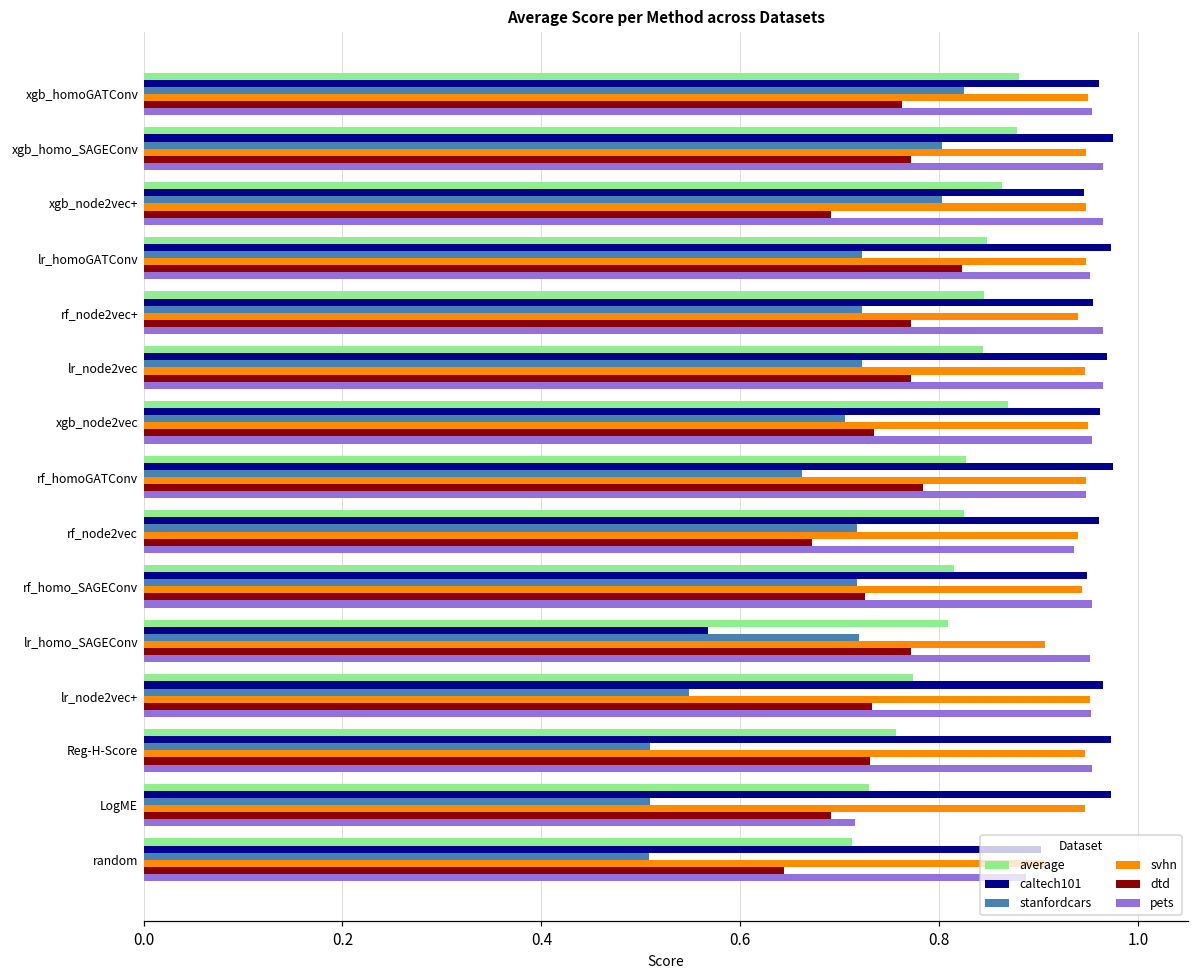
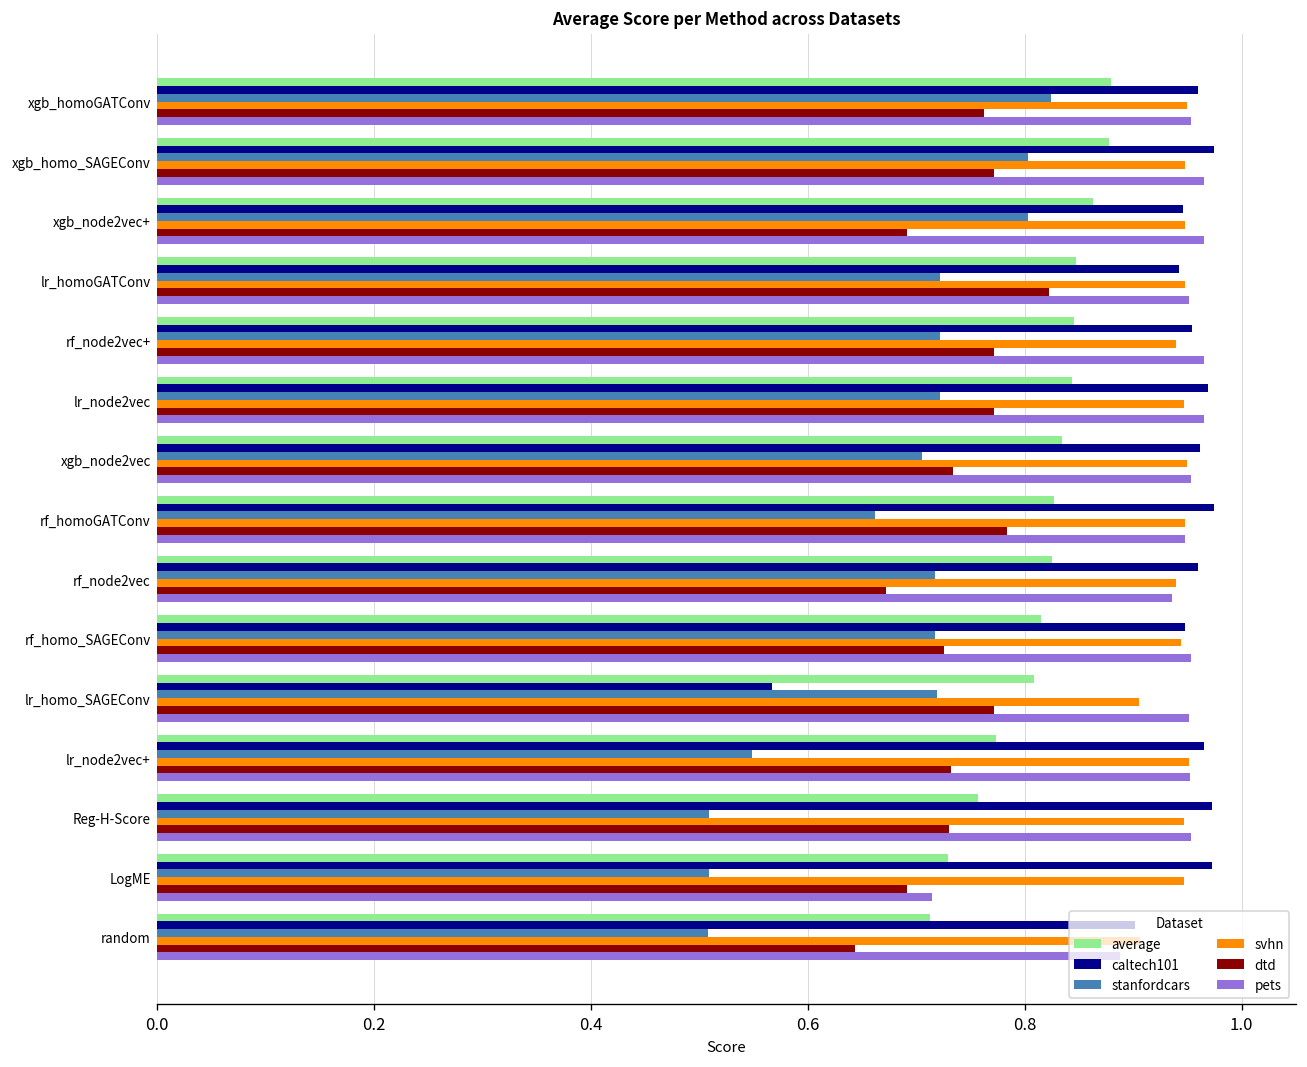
  {
    "average": {
      "xgb_homoGATConv": 0.88,
      "xgb_homo_SAGEConv": 0.88,
      "xgb_node2vec+": 0.86,
      "lr_homoGATConv": 0.85,
      "rf_node2vec+": 0.85,
      "lr_node2vec": 0.84,
-     "xgb_node2vec": 0.87,
+     "xgb_node2vec": 0.83,
      "rf_homoGATConv": 0.83,
      "rf_node2vec": 0.83,
      "rf_homo_SAGEConv": 0.82,
      "lr_homo_SAGEConv": 0.81,
      "lr_node2vec+": 0.77,
      "Reg-H-Score": 0.76,
      "LogME": 0.73,
      "random": 0.71
    },
    "caltech101": {
      "xgb_homoGATConv": 0.96,
      "xgb_homo_SAGEConv": 0.97,
      "xgb_node2vec+": 0.95,
-     "lr_homoGATConv": 0.97,
+     "lr_homoGATConv": 0.94,
      "rf_node2vec+": 0.95,
      "lr_node2vec": 0.97,
      "xgb_node2vec": 0.96,
      "rf_homoGATConv": 0.97,
      "rf_node2vec": 0.96,
      "rf_homo_SAGEConv": 0.95,
      "lr_homo_SAGEConv": 0.57,
      "lr_node2vec+": 0.96,
      "Reg-H-Score": 0.97,
      "LogME": 0.97
    },
    "stanfordcars": {
      "xgb_homoGATConv": 0.82,
      "xgb_homo_SAGEConv": 0.80,
      "xgb_node2vec+": 0.80,
      "lr_homoGATConv": 0.72,
      "rf_node2vec+": 0.72,
      "lr_node2vec": 0.72,
      "xgb_node2vec": 0.70,
      "rf_homoGATConv": 0.66,
      "rf_node2vec": 0.72,
      "rf_homo_SAGEConv": 0.72,
      "lr_homo_SAGEConv": 0.72,
      "lr_node2vec+": 0.55,
      "Reg-H-Score": 0.51,
      "LogME": 0.51,
      "random": 0.51
    },
    "svhn": {
      "xgb_homoGATConv": 0.95,
      "xgb_homo_SAGEConv": 0.95,
      "xgb_node2vec+": 0.95,
      "lr_homoGATConv": 0.95,
      "rf_node2vec+": 0.94,
      "lr_node2vec": 0.95,
      "xgb_node2vec": 0.95,
      "rf_homoGATConv": 0.95,
      "rf_node2vec": 0.94,
      "rf_homo_SAGEConv": 0.94,
      "lr_homo_SAGEConv": 0.91,
      "lr_node2vec+": 0.95,
      "Reg-H-Score": 0.95,
      "LogME": 0.95
    },
    "dtd": {
      "xgb_homoGATConv": 0.76,
      "xgb_homo_SAGEConv": 0.77,
      "xgb_node2vec+": 0.69,
      "lr_homoGATConv": 0.82,
      "rf_node2vec+": 0.77,
      "lr_node2vec": 0.77,
      "xgb_node2vec": 0.73,
      "rf_homoGATConv": 0.78,
      "rf_node2vec": 0.67,
      "rf_homo_SAGEConv": 0.73,
      "lr_homo_SAGEConv": 0.77,
      "lr_node2vec+": 0.73,
      "Reg-H-Score": 0.73,
      "LogME": 0.69,
      "random": 0.64
    },
    "pets": {
      "xgb_homoGATConv": 0.95,
      "xgb_homo_SAGEConv": 0.96,
      "xgb_node2vec+": 0.96,
      "lr_homoGATConv": 0.95,
      "rf_node2vec+": 0.96,
      "lr_node2vec": 0.96,
      "xgb_node2vec": 0.95,
      "rf_homoGATConv": 0.95,
      "rf_node2vec": 0.94,
      "rf_homo_SAGEConv": 0.95,
      "lr_homo_SAGEConv": 0.95,
      "lr_node2vec+": 0.95,
      "Reg-H-Score": 0.95,
      "LogME": 0.71
    }
  }
